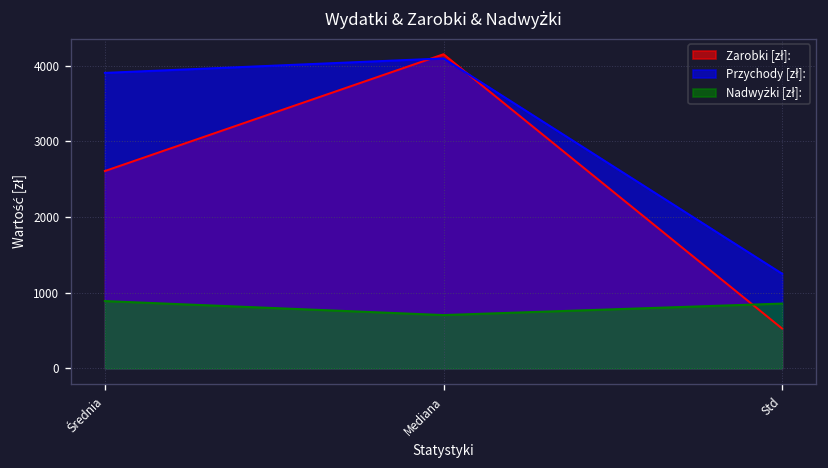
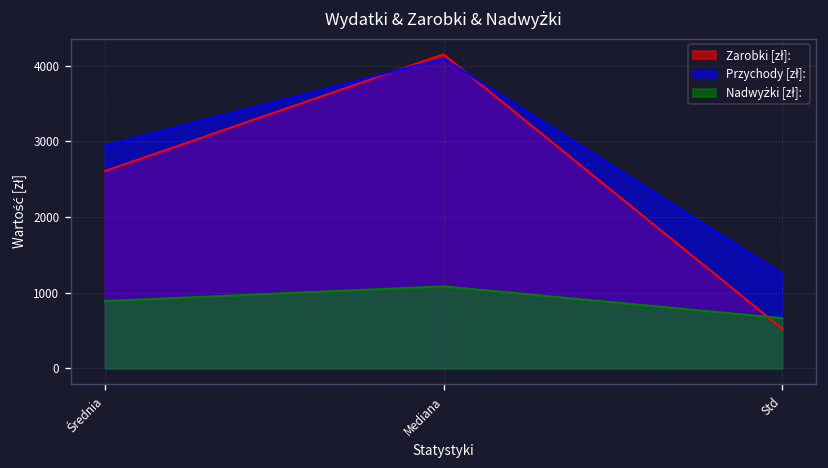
  {
    "Zarobki [zł]:": {
      "Średnia": 2600,
      "Mediana": 4200,
      "Std": 500
    },
    "Przychody [zł]:": {
-     "Średnia": 3900,
+     "Średnia": 2900,
      "Mediana": 4100,
      "Std": 1300
    },
    "Nadwyżki [zł]:": {
      "Średnia": 900,
-     "Mediana": 700,
-     "Std": 900
+     "Mediana": 1100,
+     "Std": 700
    }
  }
